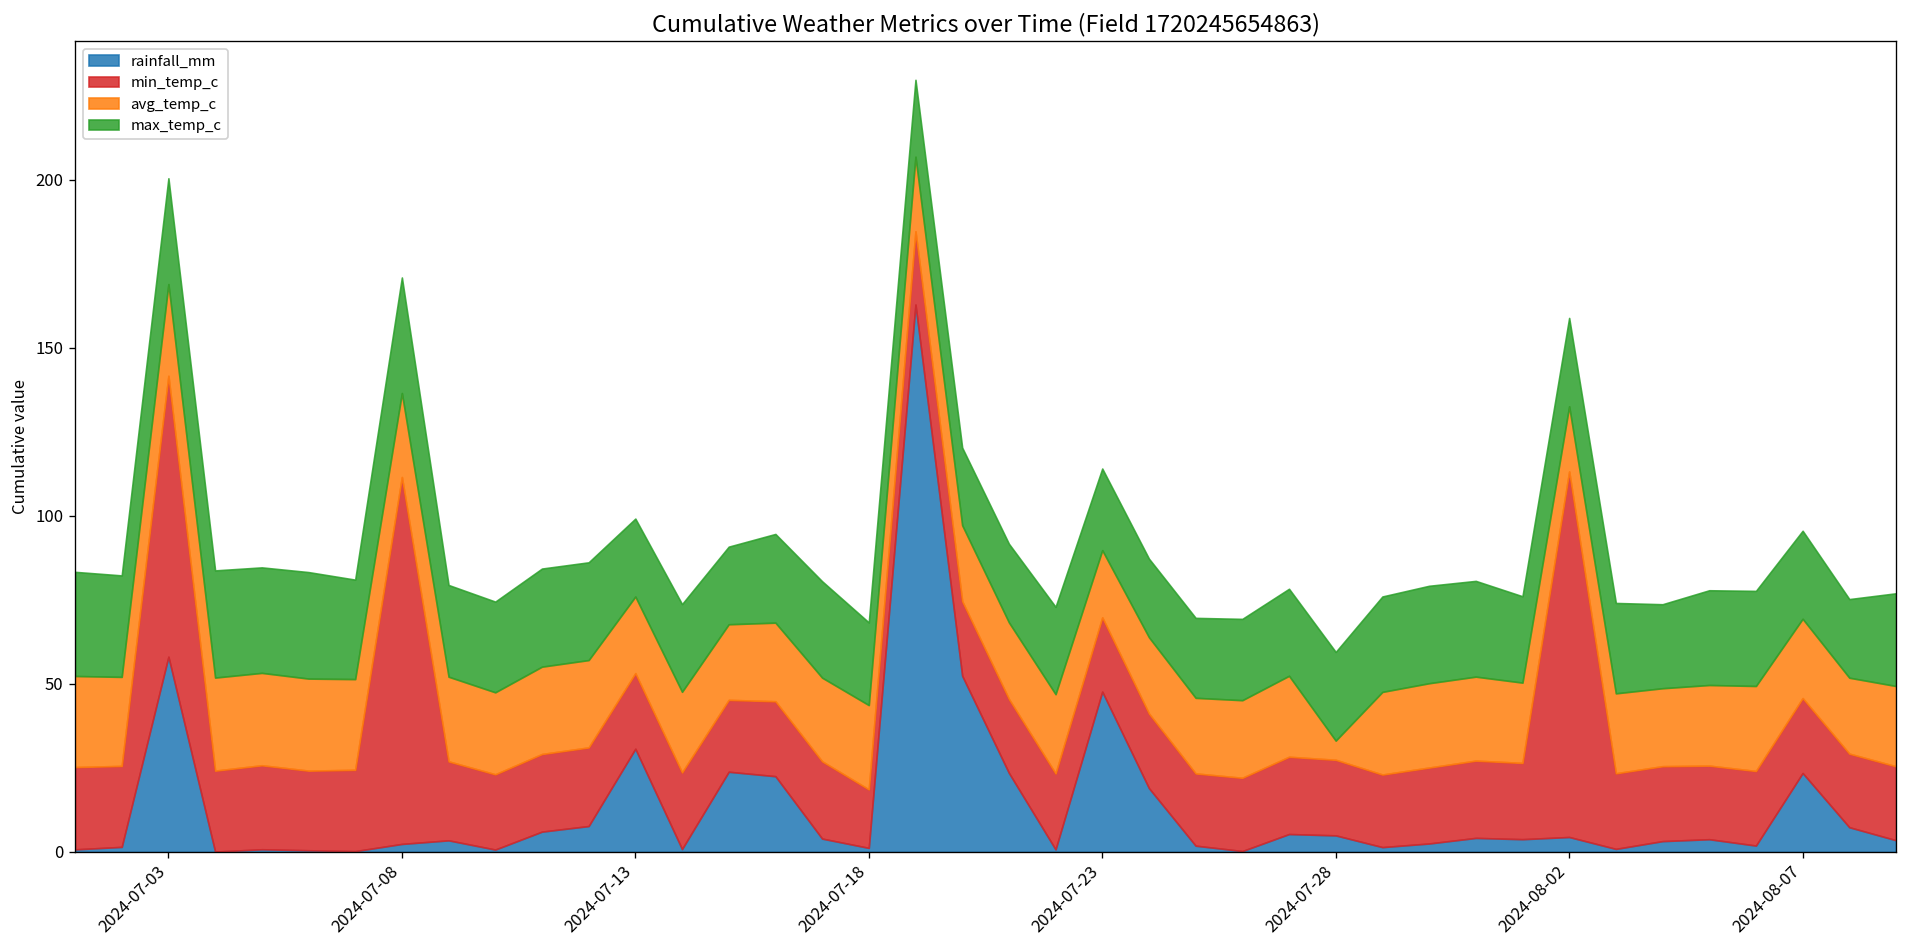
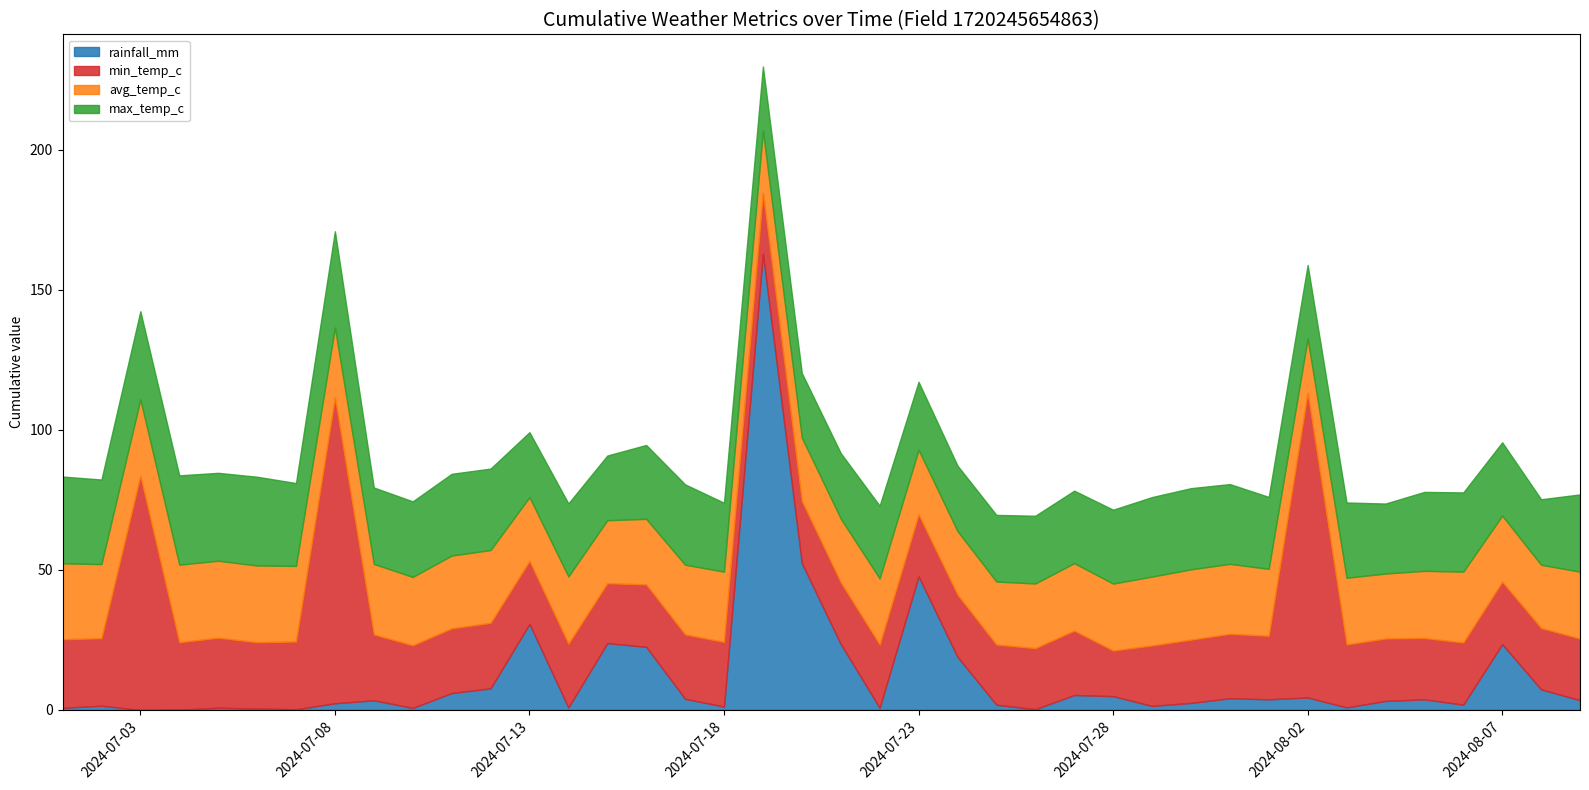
  {
    "rainfall_mm": {
-     "2024-07-03": 58,
+     "2024-07-03": 0,
      "2024-07-08": 2,
      "2024-07-13": 31,
      "2024-07-18": 1,
      "2024-07-23": 48,
      "2024-07-28": 5,
      "2024-08-02": 4,
      "2024-08-07": 23
    },
    "min_temp_c": {
      "2024-07-03": 84,
      "2024-07-08": 109,
      "2024-07-13": 23,
-     "2024-07-18": 17,
+     "2024-07-18": 23,
      "2024-07-23": 22,
-     "2024-07-28": 23,
+     "2024-07-28": 16,
      "2024-08-02": 109,
      "2024-08-07": 22
    },
    "avg_temp_c": {
      "2024-07-03": 27,
      "2024-07-08": 25,
      "2024-07-13": 23,
      "2024-07-18": 25,
-     "2024-07-23": 20,
-     "2024-07-28": 6,
+     "2024-07-23": 23,
+     "2024-07-28": 24,
      "2024-08-02": 19,
      "2024-08-07": 24
    },
    "max_temp_c": {
      "2024-07-03": 31,
      "2024-07-08": 34,
      "2024-07-13": 23,
      "2024-07-18": 25,
      "2024-07-23": 24,
      "2024-07-28": 26,
      "2024-08-02": 26,
      "2024-08-07": 26
    }
  }
